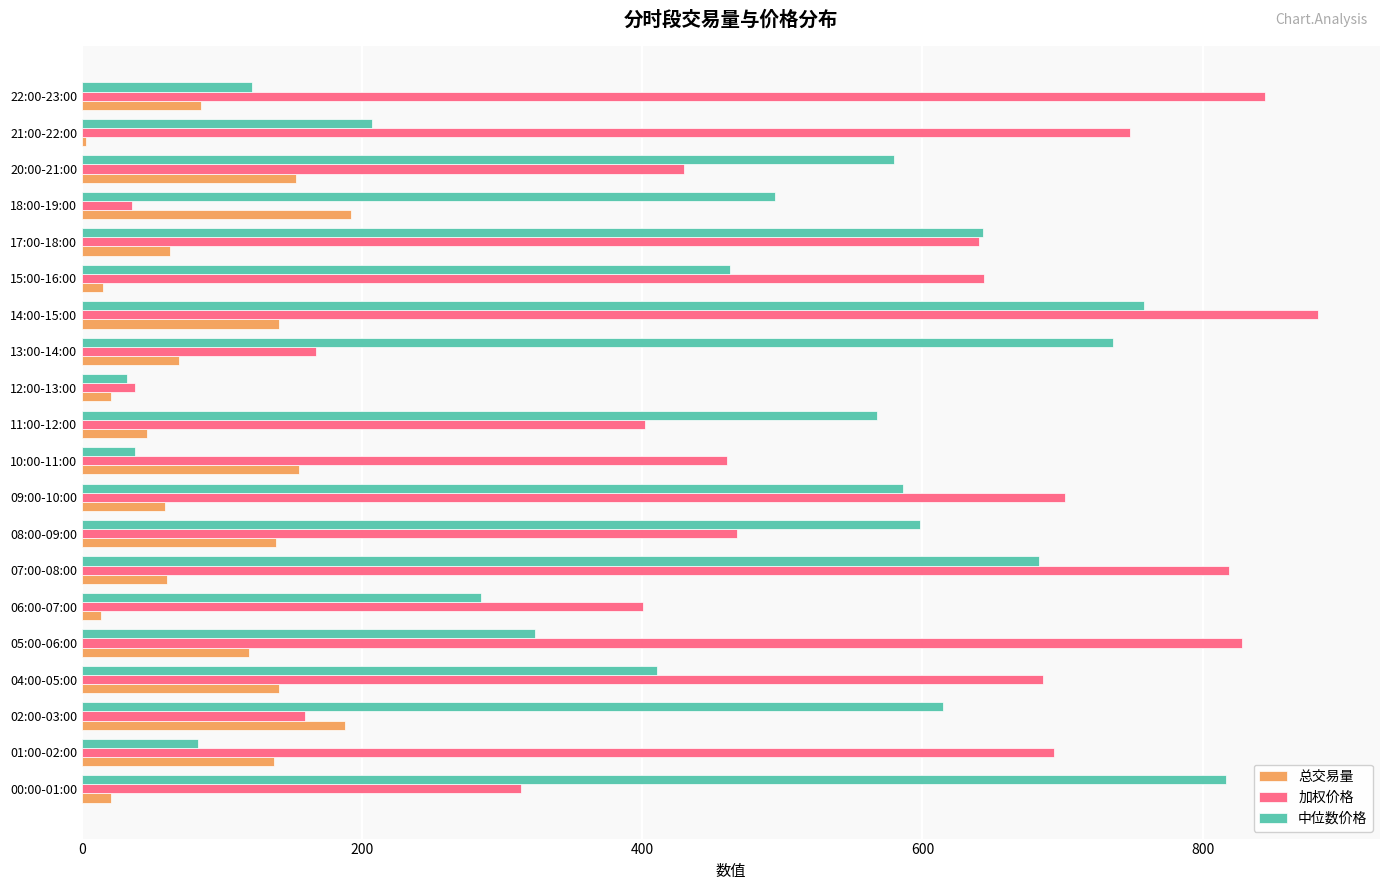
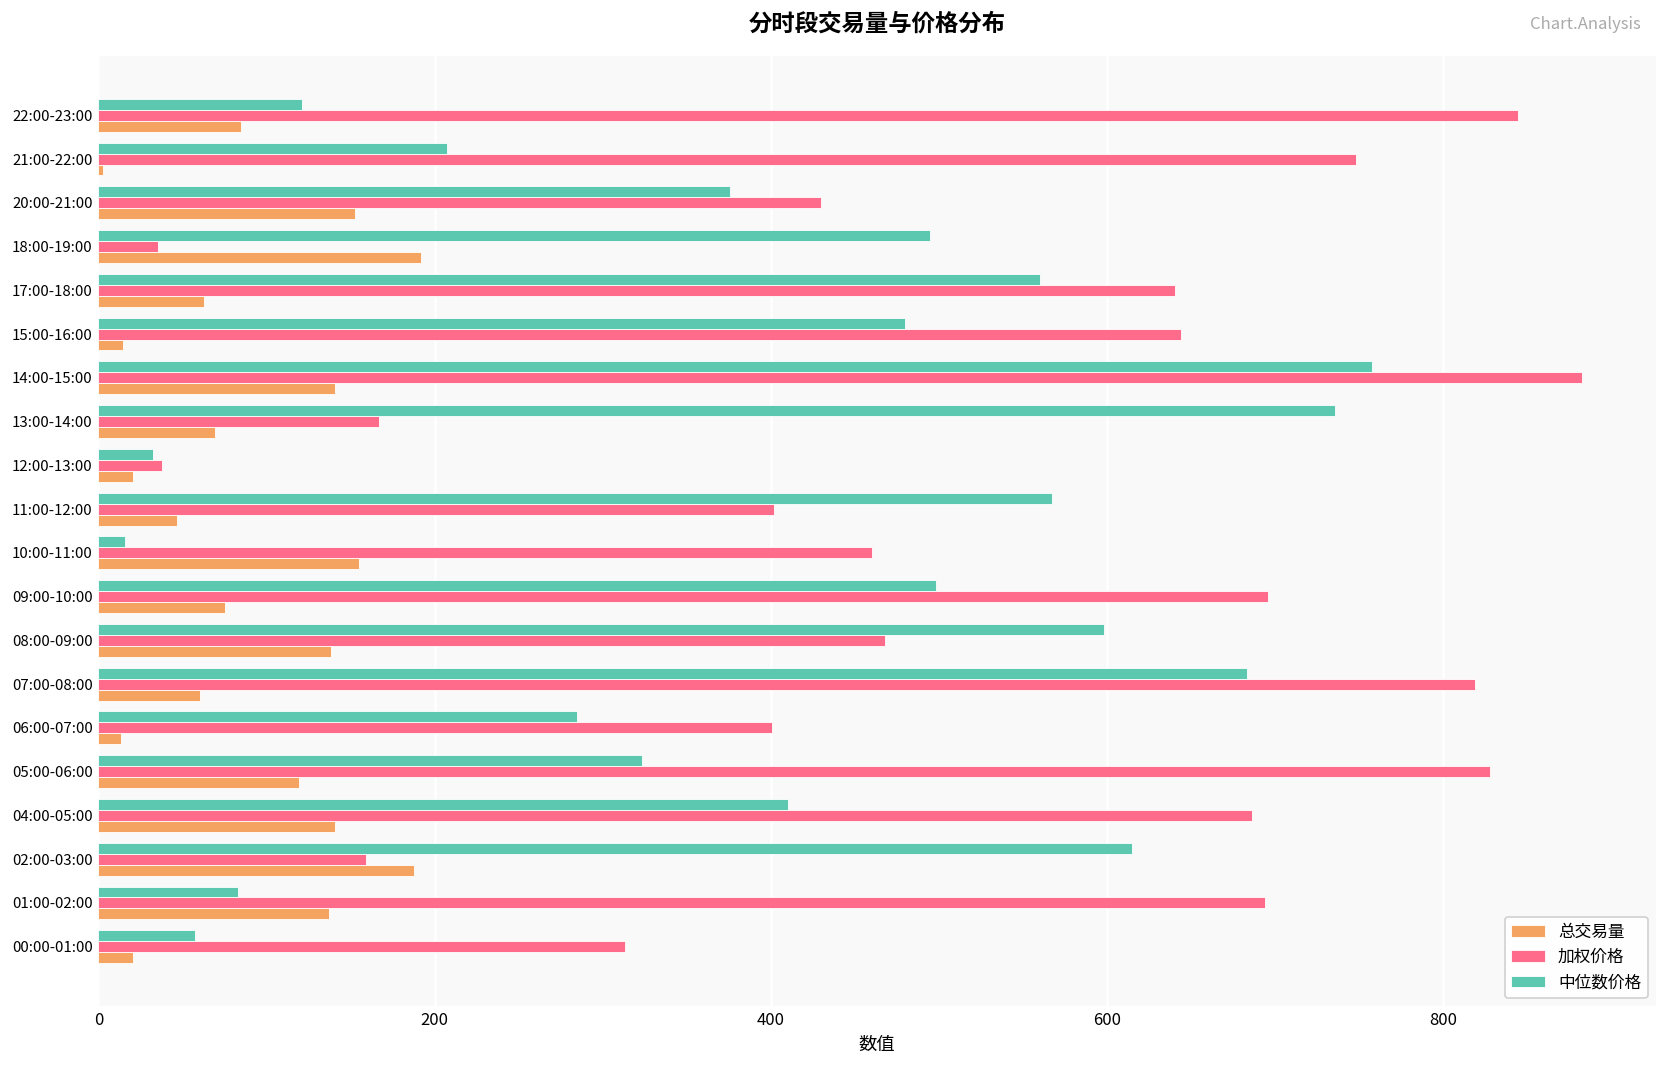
  {
    "总交易量": {
      "22:00-23:00": 85,
      "21:00-22:00": 3,
      "20:00-21:00": 153,
      "18:00-19:00": 192,
      "17:00-18:00": 63,
      "15:00-16:00": 15,
      "14:00-15:00": 141,
      "13:00-14:00": 69,
      "12:00-13:00": 21,
      "11:00-12:00": 47,
      "10:00-11:00": 155,
-     "09:00-10:00": 59,
+     "09:00-10:00": 75,
      "08:00-09:00": 139,
      "07:00-08:00": 61,
      "06:00-07:00": 14,
      "05:00-06:00": 119,
      "04:00-05:00": 141,
      "02:00-03:00": 188,
      "01:00-02:00": 137,
      "00:00-01:00": 20
    },
    "加权价格": {
      "22:00-23:00": 844,
      "21:00-22:00": 748,
      "20:00-21:00": 430,
      "18:00-19:00": 36,
      "17:00-18:00": 640,
      "15:00-16:00": 644,
      "14:00-15:00": 882,
      "13:00-14:00": 167,
      "12:00-13:00": 38,
      "11:00-12:00": 402,
      "10:00-11:00": 460,
-     "09:00-10:00": 702,
+     "09:00-10:00": 696,
      "08:00-09:00": 468,
      "07:00-08:00": 819,
      "06:00-07:00": 401,
      "05:00-06:00": 828,
      "04:00-05:00": 686,
      "02:00-03:00": 159,
      "01:00-02:00": 694,
      "00:00-01:00": 314
    },
    "中位数价格": {
      "22:00-23:00": 121,
      "21:00-22:00": 207,
-     "20:00-21:00": 580,
+     "20:00-21:00": 376,
      "18:00-19:00": 495,
-     "17:00-18:00": 643,
-     "15:00-16:00": 463,
+     "17:00-18:00": 560,
+     "15:00-16:00": 480,
      "14:00-15:00": 758,
      "13:00-14:00": 736,
      "12:00-13:00": 32,
      "11:00-12:00": 567,
-     "10:00-11:00": 38,
-     "09:00-10:00": 586,
+     "10:00-11:00": 16,
+     "09:00-10:00": 498,
      "08:00-09:00": 598,
      "07:00-08:00": 684,
      "06:00-07:00": 285,
      "05:00-06:00": 323,
      "04:00-05:00": 410,
      "02:00-03:00": 615,
      "01:00-02:00": 83,
-     "00:00-01:00": 816
+     "00:00-01:00": 58
    }
  }
